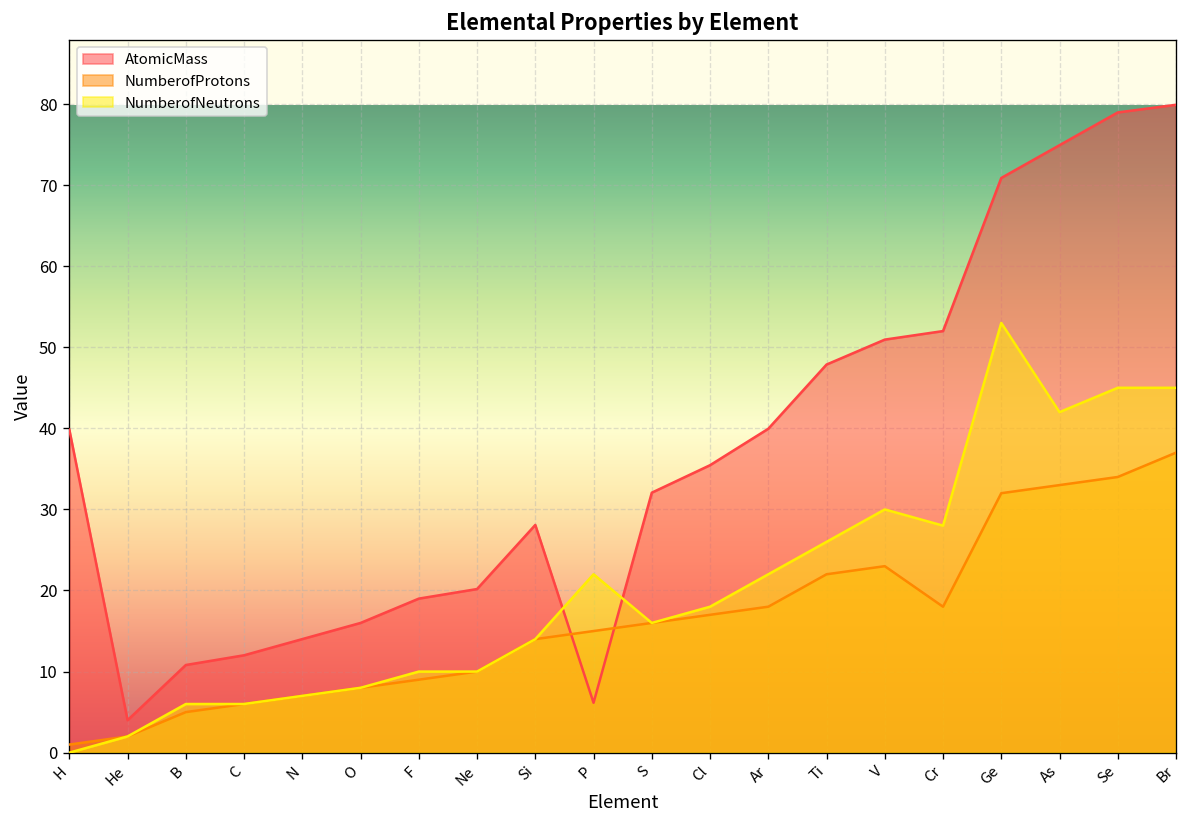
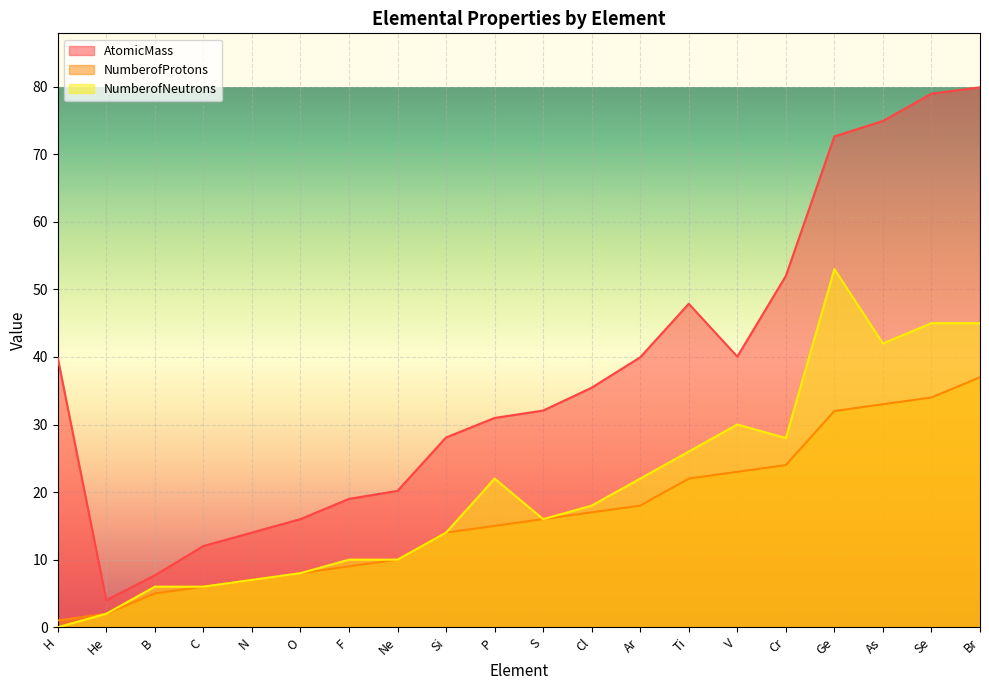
  {
    "AtomicMass": {
      "H": 40,
      "He": 4,
-     "B": 11,
+     "B": 8,
      "C": 12,
      "N": 14,
      "O": 16,
      "F": 19,
      "Ne": 20,
      "Si": 28,
-     "P": 6,
+     "P": 31,
      "S": 32,
      "Cl": 35,
      "Ar": 40,
      "Ti": 48,
-     "V": 51,
+     "V": 40,
      "Cr": 52,
-     "Ge": 71,
+     "Ge": 73,
      "As": 75,
      "Se": 79,
      "Br": 80
    },
    "NumberofProtons": {
      "H": 1,
      "B": 5,
      "F": 9,
      "P": 15,
      "Cl": 17,
      "Ar": 18,
      "Ti": 22,
      "V": 23,
-     "Cr": 18,
+     "Cr": 24,
      "Ge": 32,
      "As": 33,
      "Se": 34,
      "Br": 37
    },
    "NumberofNeutrons": {
      "H": 0,
      "B": 6,
      "F": 10,
      "P": 22,
      "Cl": 18,
      "Ar": 22,
      "Ti": 26,
      "V": 30,
      "Cr": 28,
      "Ge": 53,
      "As": 42,
      "Se": 45,
      "Br": 45
    }
  }
